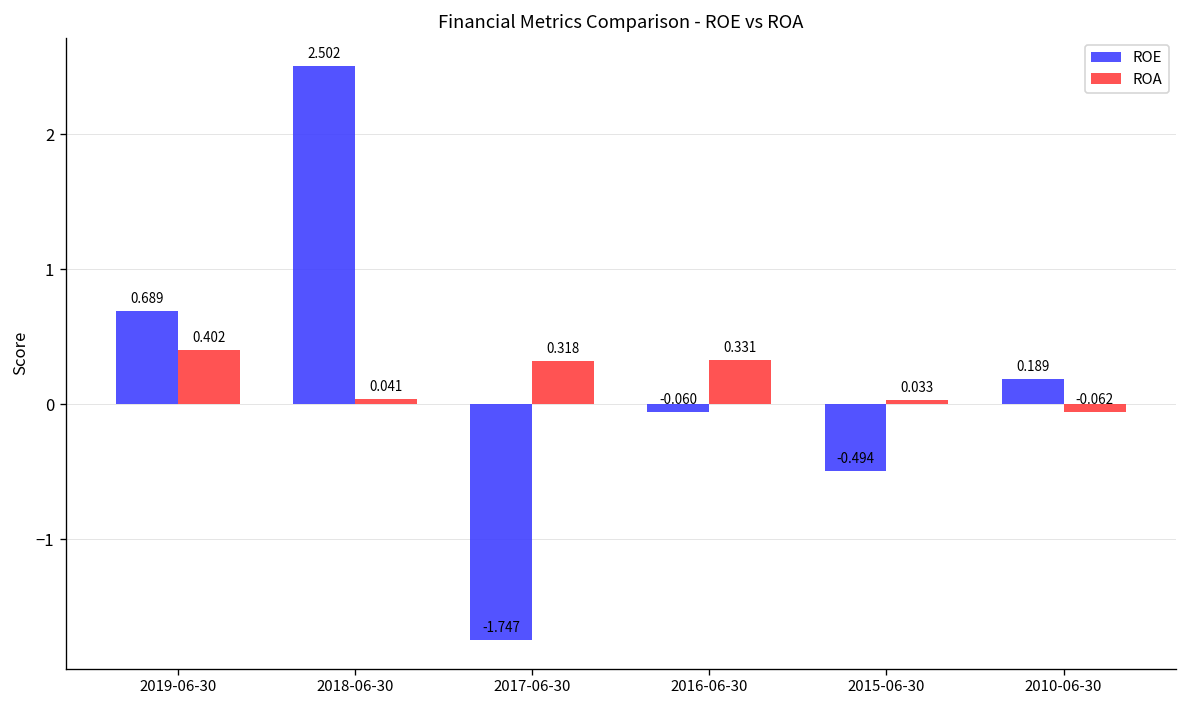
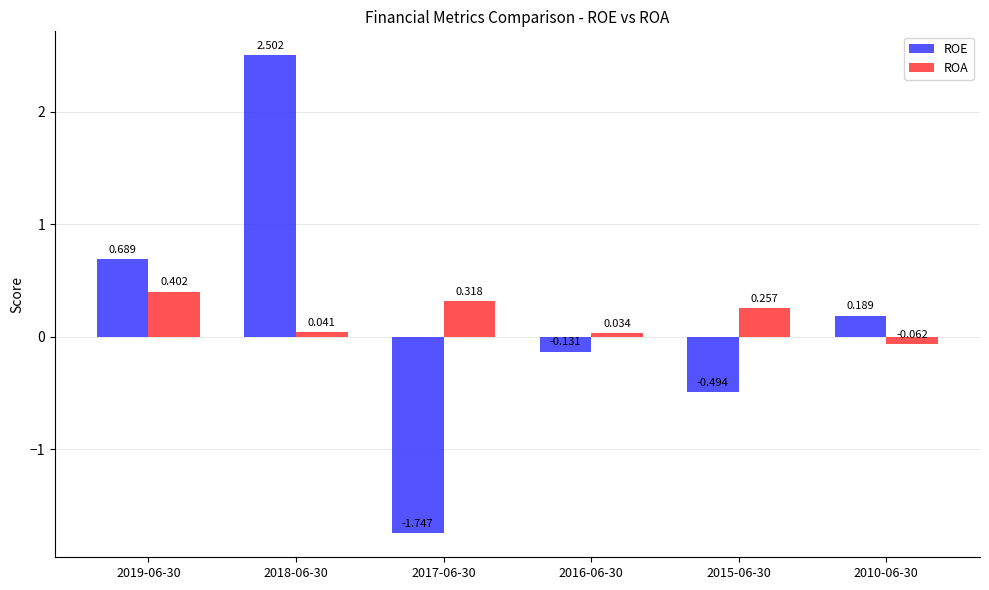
  {
    "ROE": {
      "2019-06-30": 0.689,
      "2018-06-30": 2.502,
      "2017-06-30": -1.747,
-     "2016-06-30": -0.060,
+     "2016-06-30": -0.131,
      "2015-06-30": -0.494,
      "2010-06-30": 0.189
    },
    "ROA": {
      "2019-06-30": 0.402,
      "2018-06-30": 0.041,
      "2017-06-30": 0.318,
-     "2016-06-30": 0.331,
-     "2015-06-30": 0.033,
+     "2016-06-30": 0.034,
+     "2015-06-30": 0.257,
      "2010-06-30": -0.062
    }
  }
